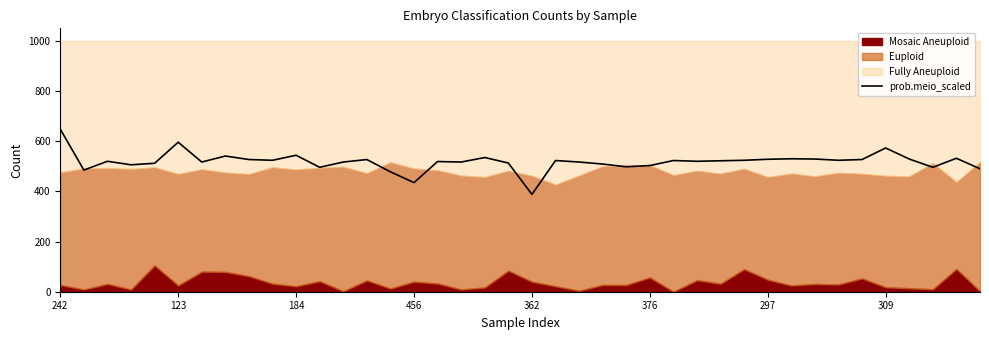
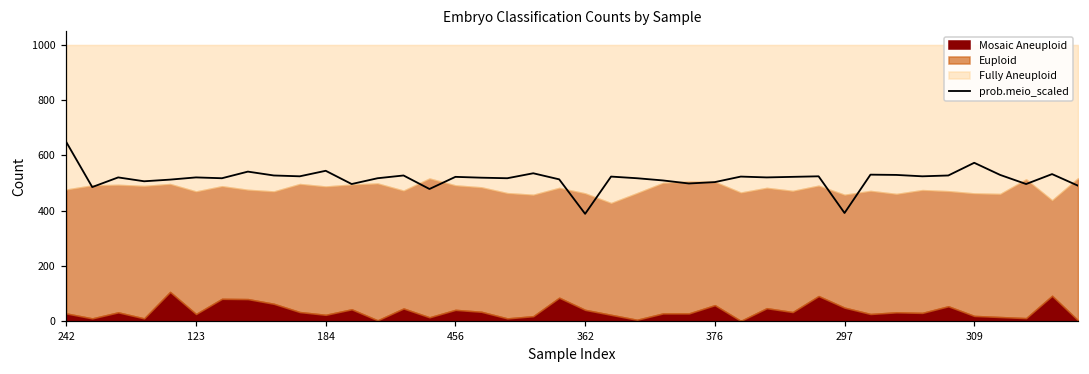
  {
    "prob.meio_scaled": {
      "242": 650,
-     "123": 600,
+     "123": 520,
      "184": 540,
-     "456": 440,
+     "456": 520,
      "362": 390,
-     "297": 530,
+     "297": 390,
      "309": 570
    },
    "Mosaic Aneuploid": {
      "242": 30,
      "123": 30,
      "184": 20,
      "456": 40,
      "362": 40,
      "376": 60,
      "297": 50,
      "309": 20
    },
    "Euploid": {
      "242": 450,
      "123": 440,
      "184": 470,
      "456": 450,
      "362": 420,
      "297": 410,
      "309": 440
    },
    "Fully Aneuploid": {
      "242": 520,
      "123": 530,
      "184": 510,
      "456": 510,
      "362": 540,
      "376": 500,
      "297": 540
    }
  }
